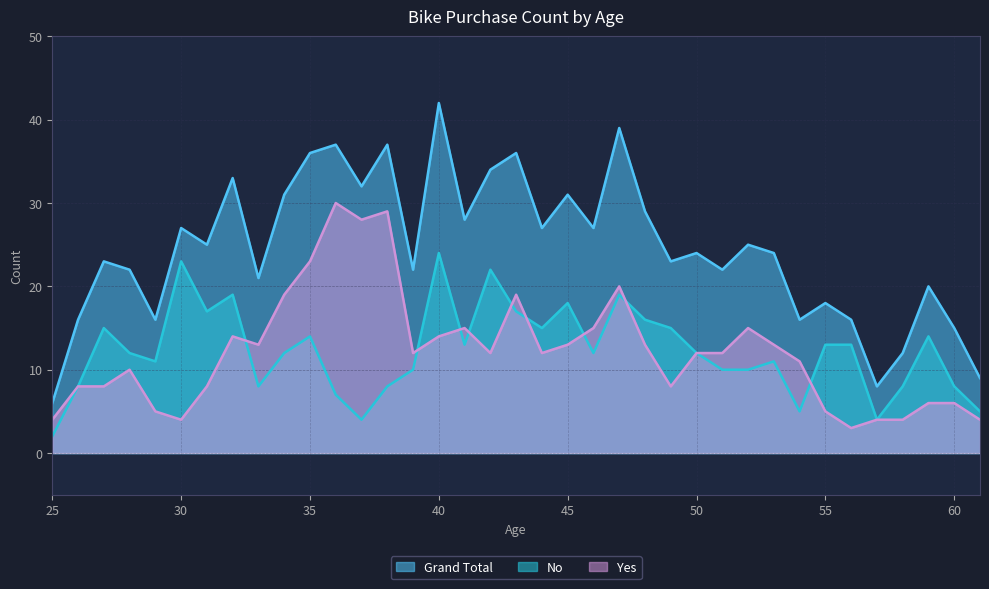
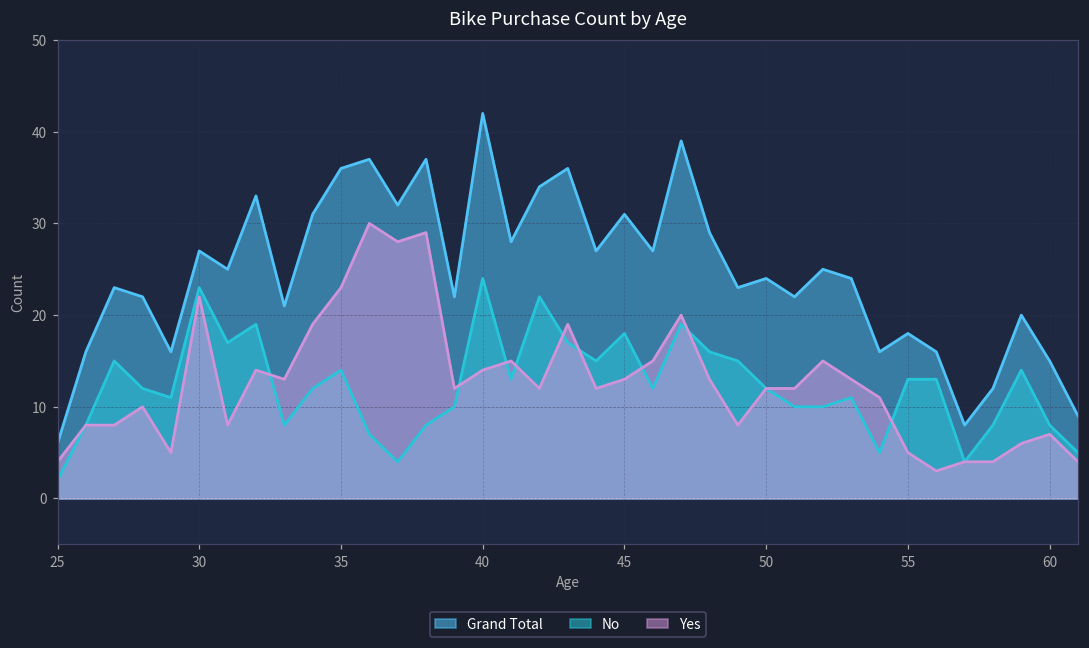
  {
    "Yes": {
      "25": 4,
-     "30": 4,
+     "30": 22,
      "35": 23,
      "40": 14,
      "45": 13,
      "55": 5,
-     "60": 6
+     "60": 7
    }
  }
